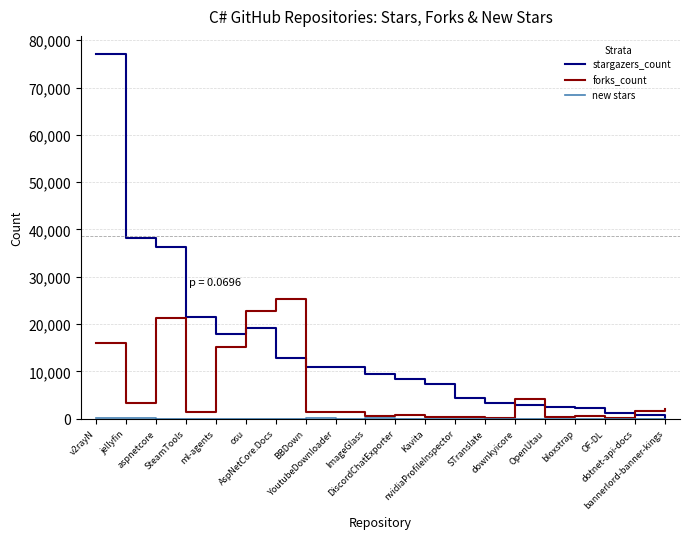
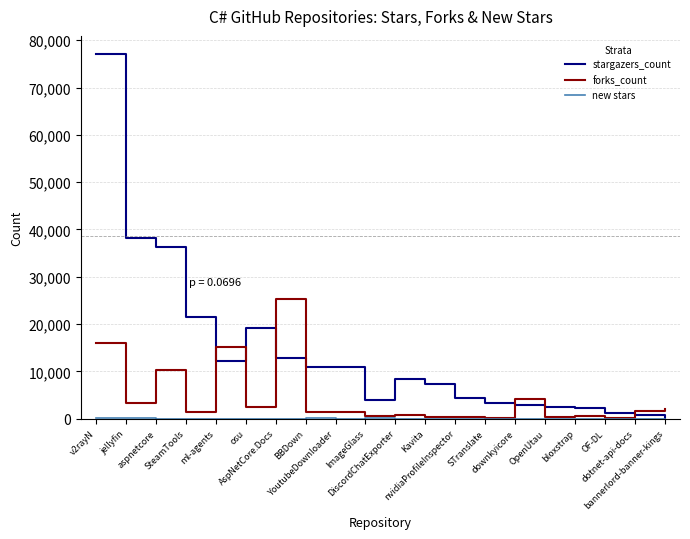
  {
    "stargazers_count": {
      "v2rayN": "77,000",
      "jellyfin": "38,000",
      "aspnetcore": "36,000",
      "SteamTools": "22,000",
-     "ml-agents": "18,000",
+     "ml-agents": "12,000",
      "osu": "19,000",
      "AspNetCore.Docs": "13,000",
      "BBDown": "11,000",
      "YoutubeDownloader": "11,000",
-     "ImageGlass": "9,000",
+     "ImageGlass": "4,000",
      "DiscordChatExporter": "8,000",
      "Kavita": "7,000",
      "nvidiaProfileInspector": "4,000",
      "STranslate": "3,000",
      "downkyicore": "3,000",
      "OpenUtau": "2,000",
      "bloxstrap": "2,000",
      "OF-DL": "1,000",
      "dotnet-api-docs": "1,000"
    },
    "forks_count": {
      "v2rayN": "16,000",
      "jellyfin": "3,000",
-     "aspnetcore": "21,000",
+     "aspnetcore": "10,000",
      "SteamTools": "1,000",
      "ml-agents": "15,000",
-     "osu": "23,000",
+     "osu": "2,000",
      "AspNetCore.Docs": "25,000",
      "BBDown": "1,000",
      "YoutubeDownloader": "1,000",
      "DiscordChatExporter": "1,000",
      "downkyicore": "4,000",
      "dotnet-api-docs": "2,000",
      "bannerlord-banner-kings": "2,000"
    },
    "new stars": {
      "v2rayN": "0",
      "jellyfin": "0",
      "aspnetcore": "0",
      "SteamTools": "0",
      "ml-agents": "0",
      "osu": "0",
      "AspNetCore.Docs": "0",
      "BBDown": "0",
      "YoutubeDownloader": "0",
      "DiscordChatExporter": "0",
      "downkyicore": "0",
      "dotnet-api-docs": "0"
    }
  }
